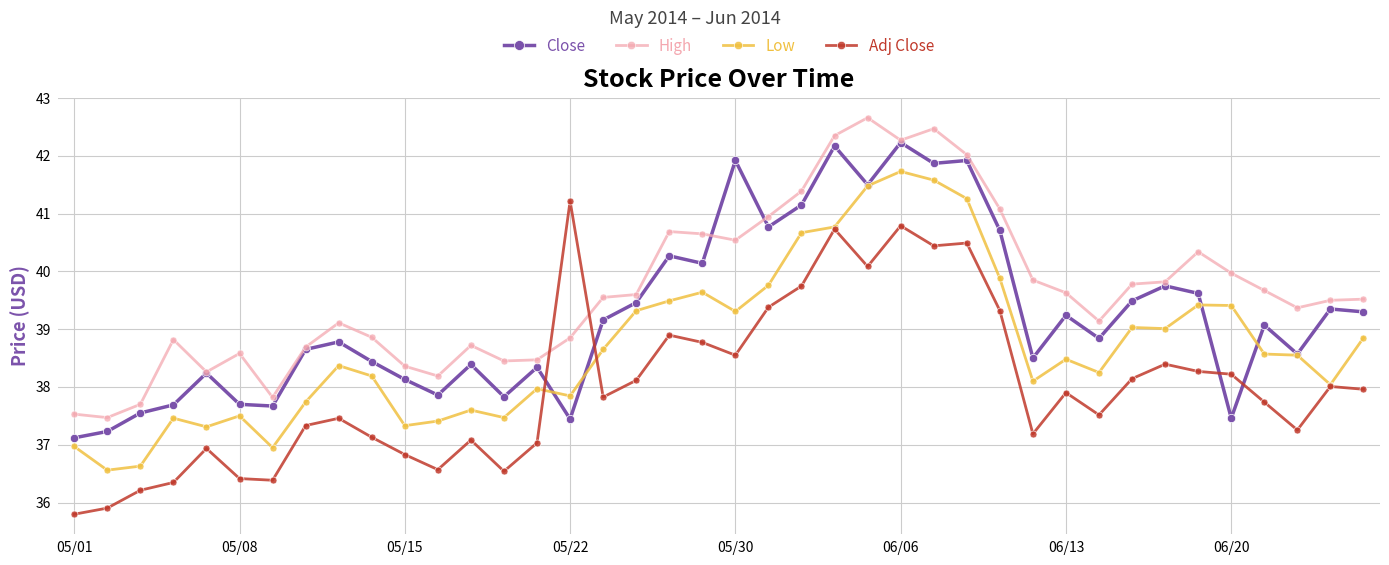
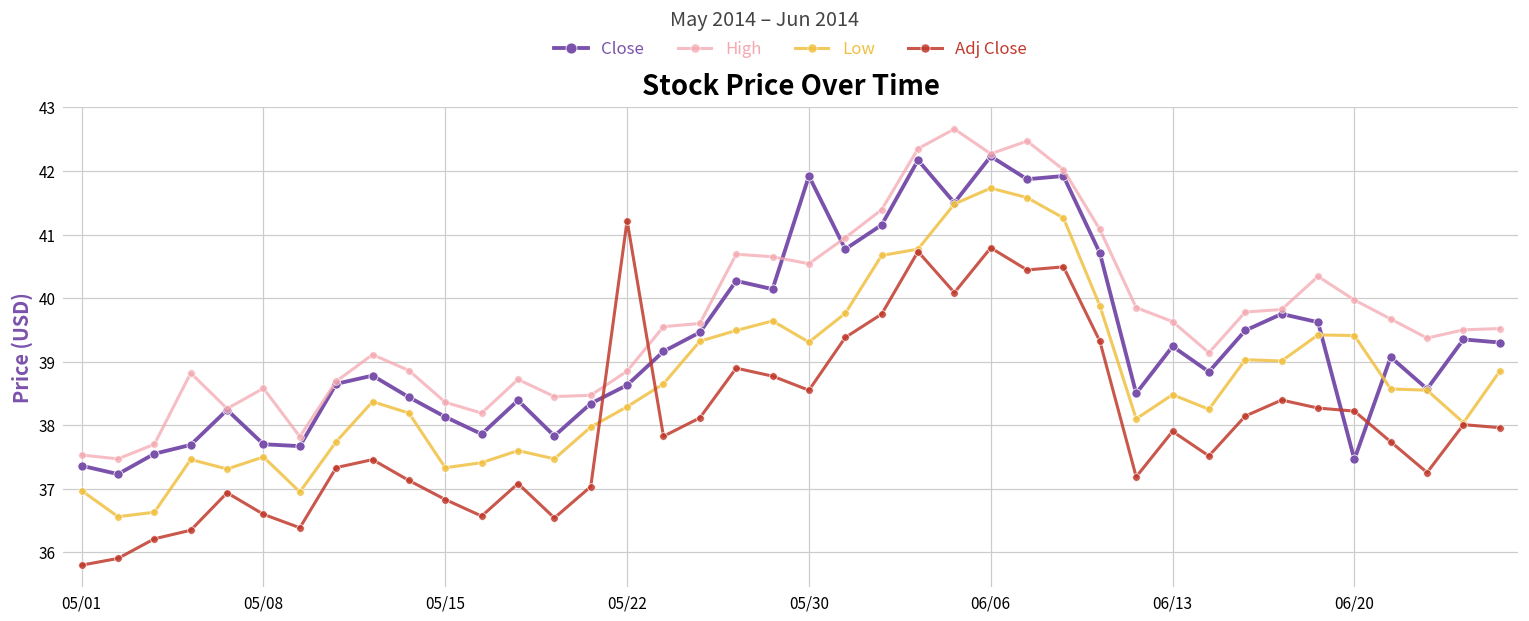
  {
    "Close": {
-     "05/01": 37.1,
+     "05/01": 37.4,
      "05/08": 37.7,
      "05/15": 38.1,
-     "05/22": 37.4,
+     "05/22": 38.6,
      "05/30": 41.9,
      "06/13": 39.2,
      "06/20": 37.5
    },
    "High": {
      "05/01": 37.5,
      "05/08": 38.6,
      "05/15": 38.4,
      "05/22": 38.8,
      "05/30": 40.5,
      "06/13": 39.6,
      "06/20": 40.0
    },
    "Low": {
      "05/01": 37.0,
      "05/08": 37.5,
      "05/15": 37.3,
-     "05/22": 37.8,
+     "05/22": 38.3,
      "05/30": 39.3,
      "06/06": 41.7,
      "06/13": 38.5,
      "06/20": 39.4
    },
    "Adj Close": {
      "05/01": 35.8,
-     "05/08": 36.4,
+     "05/08": 36.6,
      "05/15": 36.8,
      "05/22": 41.2,
      "05/30": 38.5,
      "06/06": 40.8,
      "06/13": 37.9,
      "06/20": 38.2
    }
  }
